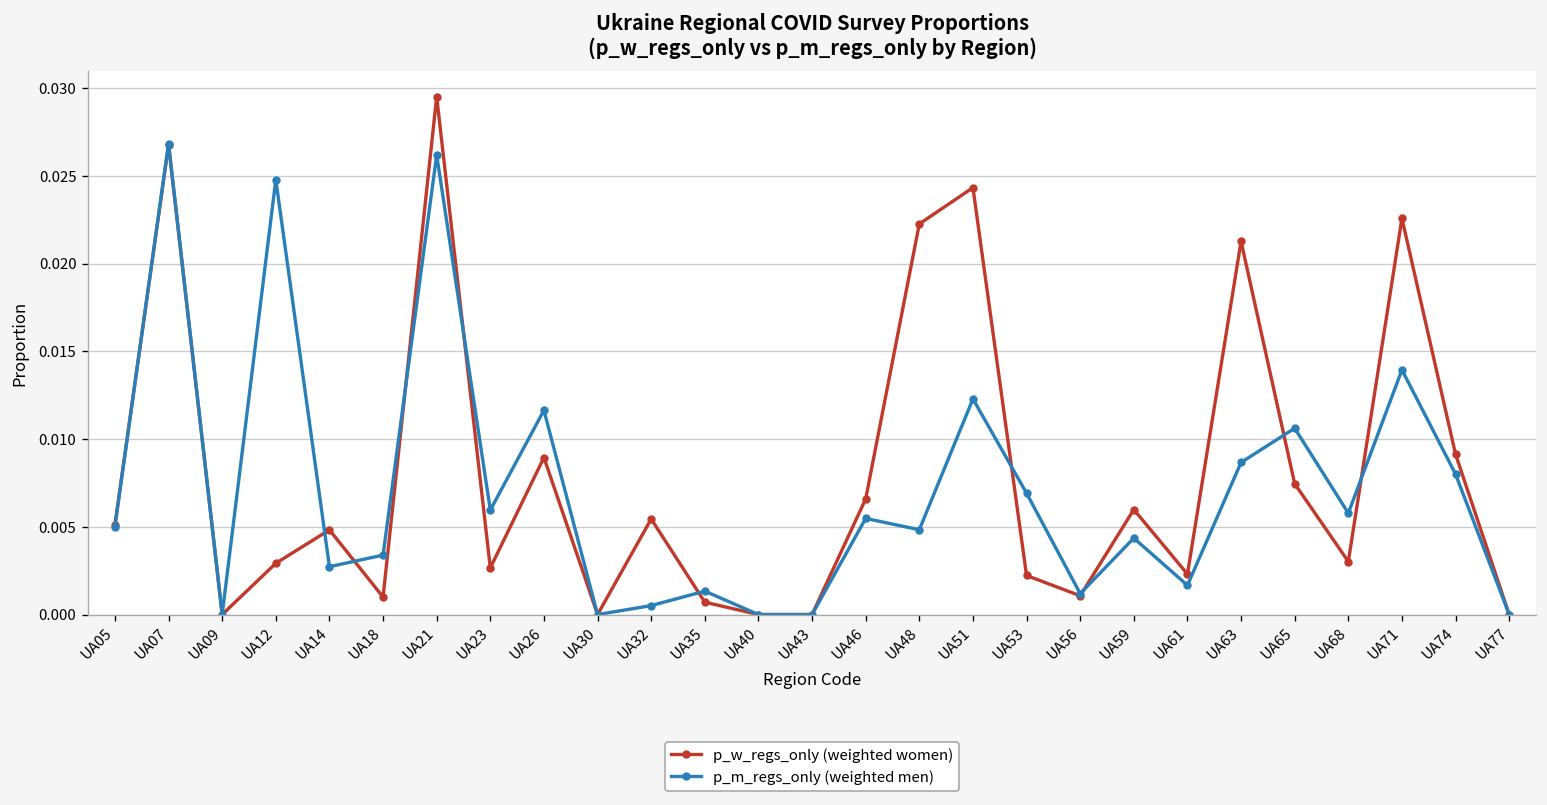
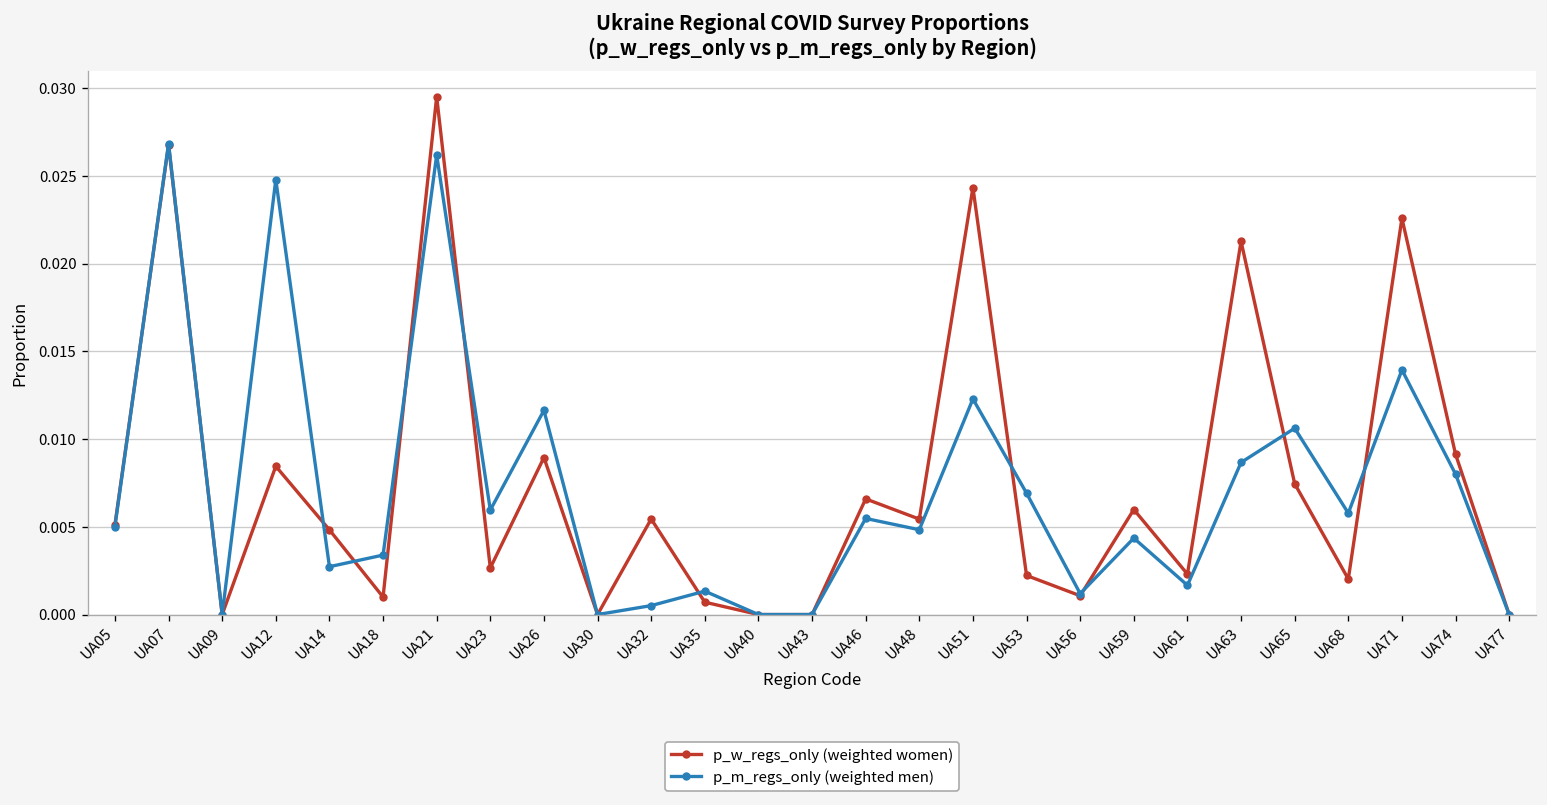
  {
    "p_w_regs_only (weighted women)": {
-     "UA12": 0.0029,
+     "UA12": 0.0084,
      "UA14": 0.0048,
      "UA18": 0.0010,
      "UA21": 0.0295,
      "UA23": 0.0027,
      "UA26": 0.0089,
      "UA32": 0.0054,
      "UA35": 0.0007,
      "UA46": 0.0066,
-     "UA48": 0.0223,
+     "UA48": 0.0054,
      "UA51": 0.0243,
      "UA53": 0.0022,
      "UA59": 0.0060,
      "UA61": 0.0023,
      "UA63": 0.0213,
      "UA65": 0.0075,
-     "UA68": 0.0030,
+     "UA68": 0.0020,
      "UA71": 0.0226,
      "UA74": 0.0091
    },
    "p_m_regs_only (weighted men)": {
      "UA12": 0.0248,
      "UA14": 0.0027,
      "UA18": 0.0034,
      "UA21": 0.0262,
      "UA23": 0.0060,
      "UA26": 0.0116,
      "UA32": 0.0005,
      "UA35": 0.0013,
      "UA46": 0.0055,
      "UA48": 0.0048,
      "UA51": 0.0123,
      "UA53": 0.0069,
      "UA59": 0.0044,
      "UA61": 0.0017,
      "UA63": 0.0087,
      "UA65": 0.0106,
      "UA68": 0.0058,
      "UA71": 0.0139,
      "UA74": 0.0080
    }
  }
